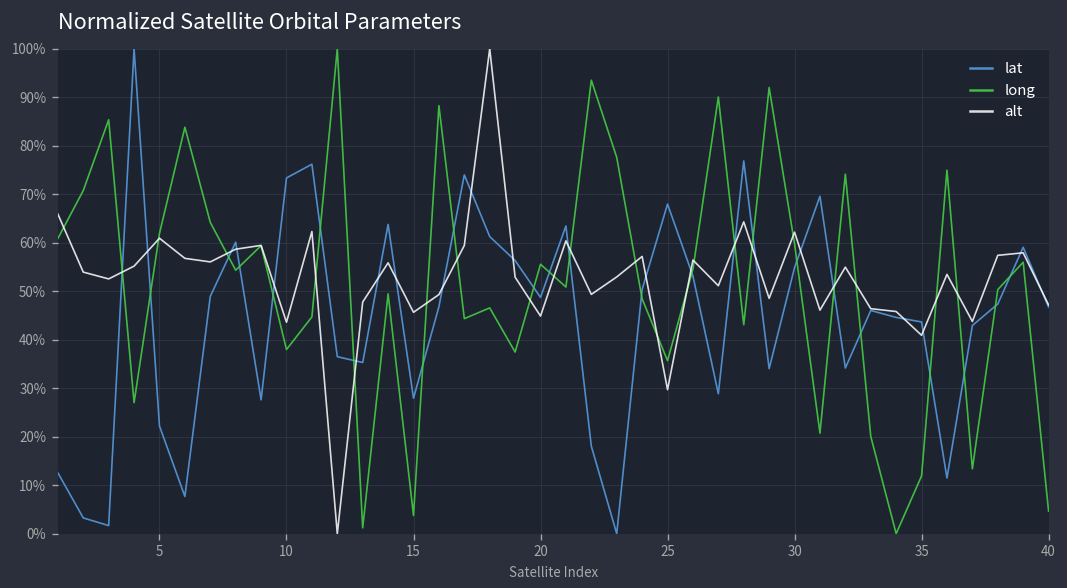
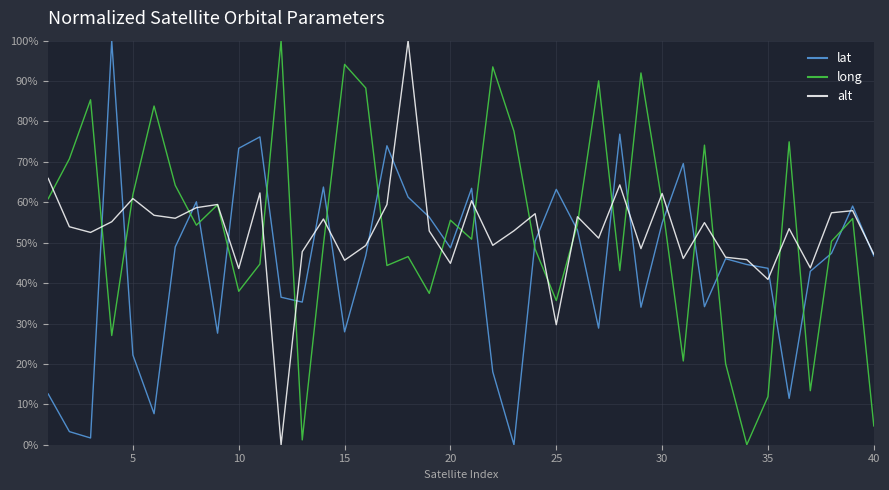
  {
    "lat": {
      "5": "22%",
      "10": "73%",
      "15": "28%",
      "20": "49%",
-     "25": "68%",
+     "25": "63%",
      "30": "55%",
      "35": "44%"
    },
    "long": {
      "5": "62%",
      "10": "38%",
-     "15": "4%",
+     "15": "94%",
      "20": "56%",
      "25": "36%",
      "30": "60%",
      "35": "12%",
      "40": "5%"
    },
    "alt": {
      "5": "61%",
      "10": "44%",
      "15": "46%",
      "20": "45%",
      "25": "30%",
      "30": "62%",
      "35": "41%"
    }
  }
